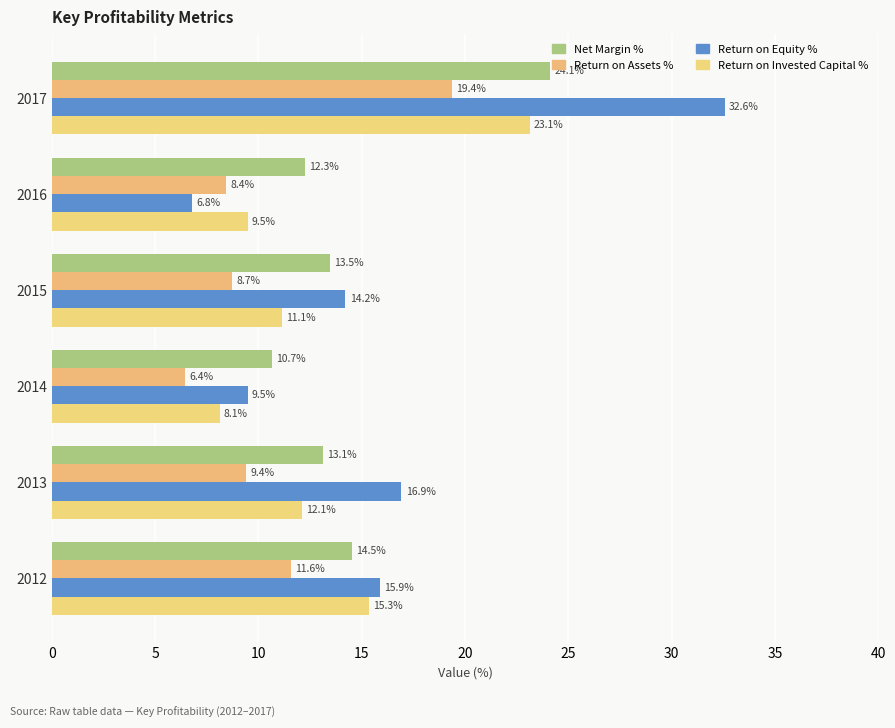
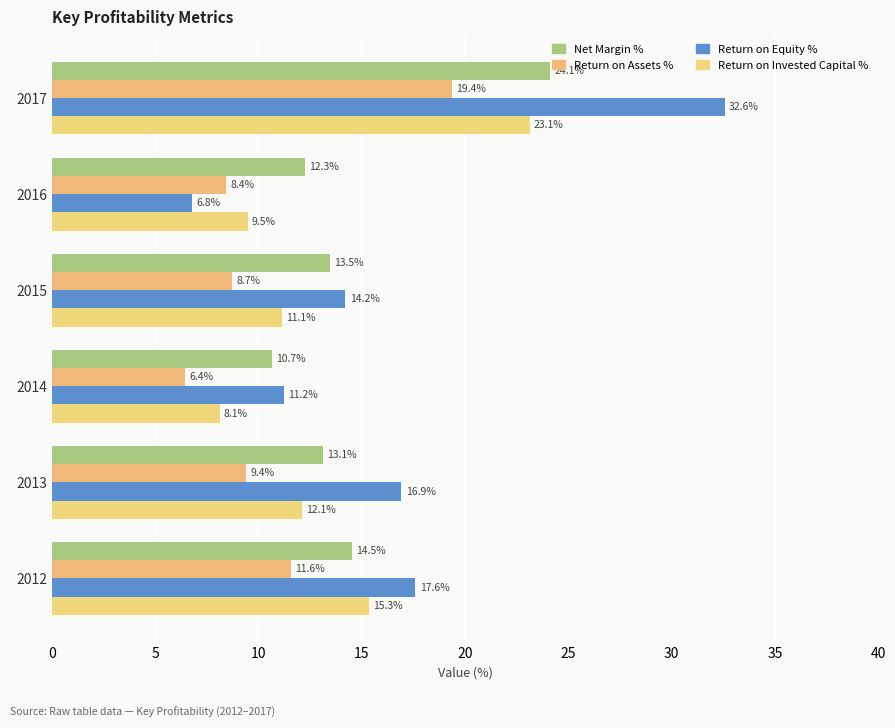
  {
    "Net Margin %": {
      "2017": "24.1%",
      "2016": "12.3%",
      "2015": "13.5%",
      "2014": "10.7%",
      "2013": "13.1%",
      "2012": "14.5%"
    },
    "Return on Equity %": {
      "2017": "32.6%",
      "2016": "6.8%",
      "2015": "14.2%",
-     "2014": "9.5%",
+     "2014": "11.2%",
      "2013": "16.9%",
-     "2012": "15.9%"
+     "2012": "17.6%"
    }
  }
